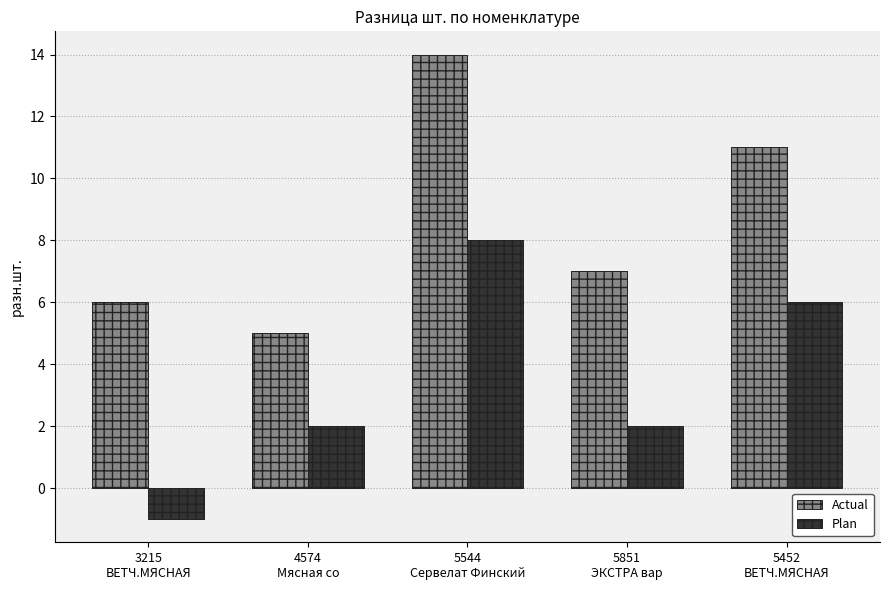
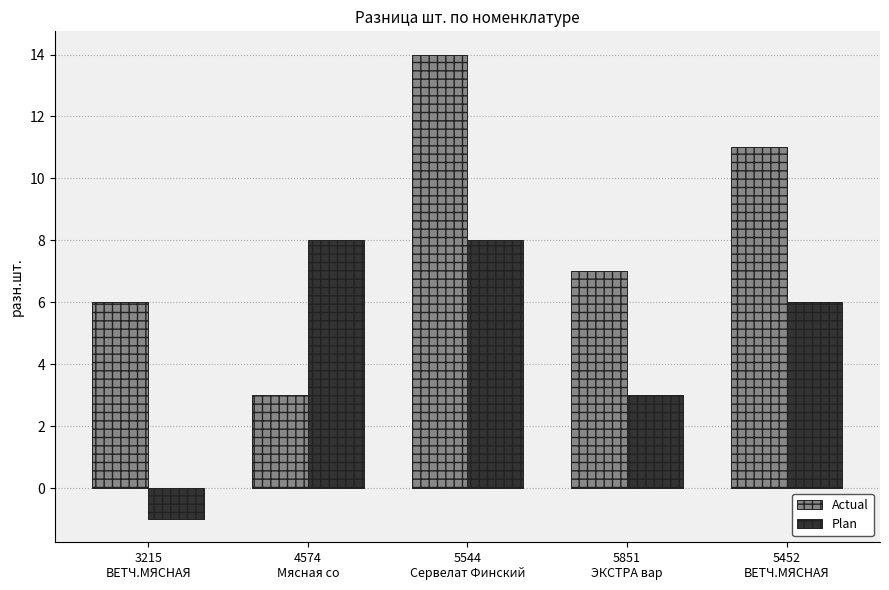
  {
    "Actual": {
      "3215 ВЕТЧ.МЯСНАЯ": 6,
-     "4574 Мясная со": 5,
+     "4574 Мясная со": 3,
      "5544 Сервелат Финский": 14,
      "5851 ЭКСТРА вар": 7,
      "5452 ВЕТЧ.МЯСНАЯ": 11
    },
    "Plan": {
      "3215 ВЕТЧ.МЯСНАЯ": -1,
-     "4574 Мясная со": 2,
+     "4574 Мясная со": 8,
      "5544 Сервелат Финский": 8,
-     "5851 ЭКСТРА вар": 2,
+     "5851 ЭКСТРА вар": 3,
      "5452 ВЕТЧ.МЯСНАЯ": 6
    }
  }
